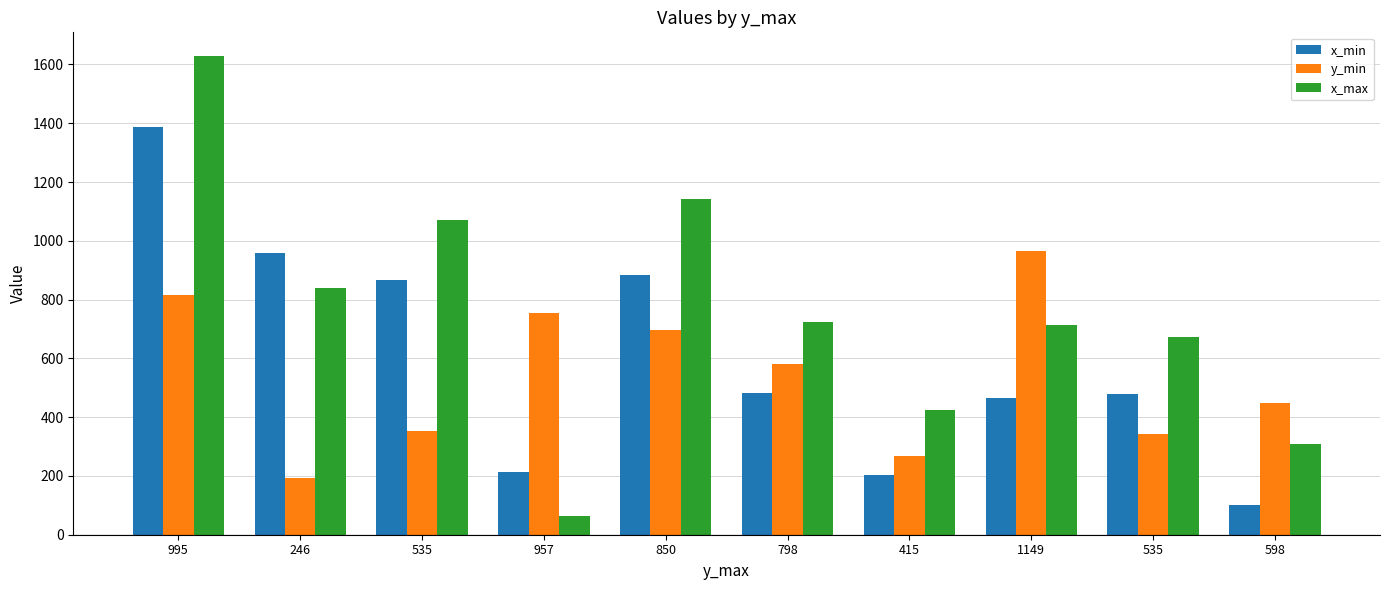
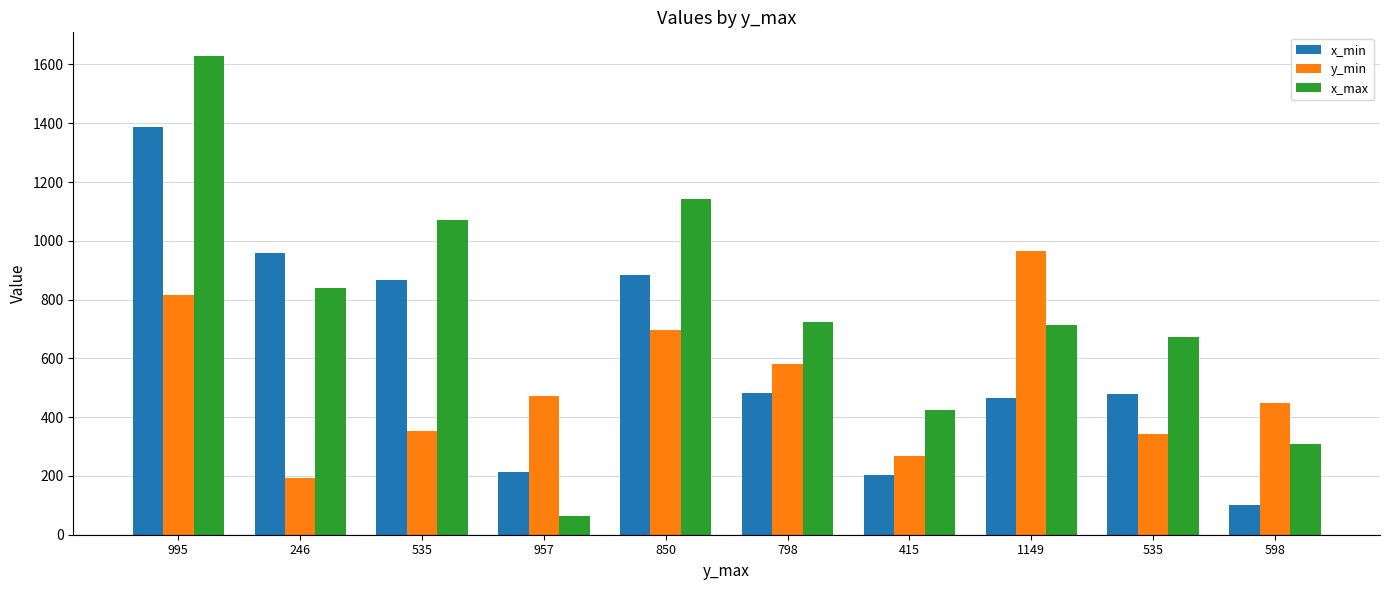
  {
    "x_min": {
      "995": 1390,
      "246": 960,
      "957": 210,
      "850": 890,
      "798": 480,
      "415": 200,
      "1149": 470,
      "598": 100
    },
    "y_min": {
      "995": 810,
      "246": 190,
-     "957": 750,
+     "957": 470,
      "850": 700,
      "798": 580,
      "415": 270,
      "1149": 970,
      "598": 450
    },
    "x_max": {
      "995": 1630,
      "246": 840,
      "957": 60,
      "850": 1140,
      "798": 730,
      "415": 420,
      "1149": 710,
      "598": 310
    }
  }
